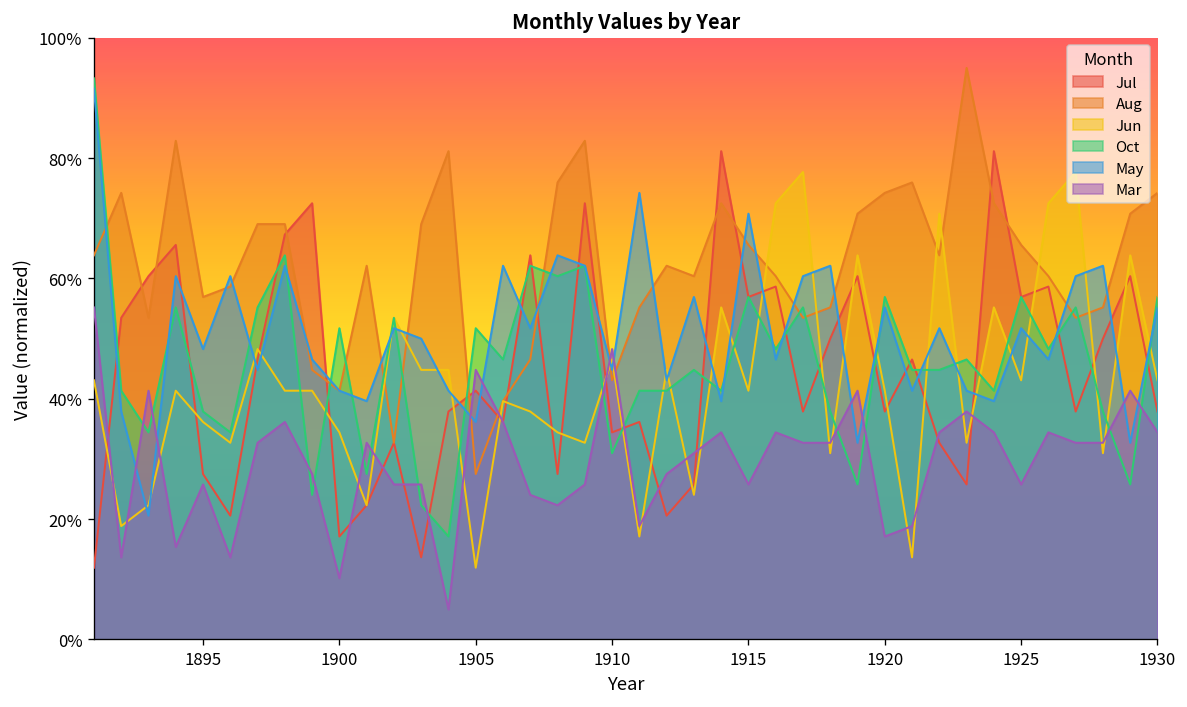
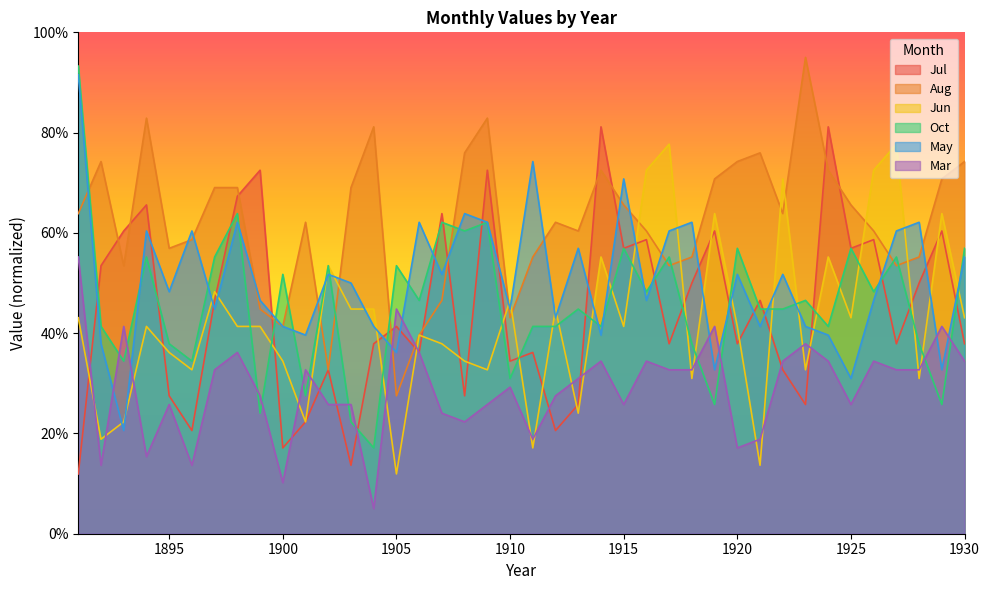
  {
    "Jun": {
      "1895": "36%",
      "1900": "34%",
      "1905": "12%",
      "1910": "47%",
      "1915": "41%",
      "1920": "41%",
      "1925": "43%",
      "1930": "43%"
    },
    "Oct": {
      "1895": "38%",
      "1900": "52%",
-     "1905": "52%",
+     "1905": "53%",
      "1910": "31%",
      "1920": "57%",
      "1930": "57%"
    },
    "May": {
      "1895": "48%",
      "1905": "36%",
      "1910": "45%",
      "1915": "71%",
-     "1920": "55%",
-     "1925": "52%",
+     "1920": "52%",
+     "1925": "31%",
      "1930": "55%"
    },
    "Mar": {
      "1895": "26%",
      "1900": "10%",
      "1905": "45%",
-     "1910": "48%",
+     "1910": "29%",
      "1915": "26%",
      "1920": "17%",
      "1925": "26%",
      "1930": "34%"
    }
  }
